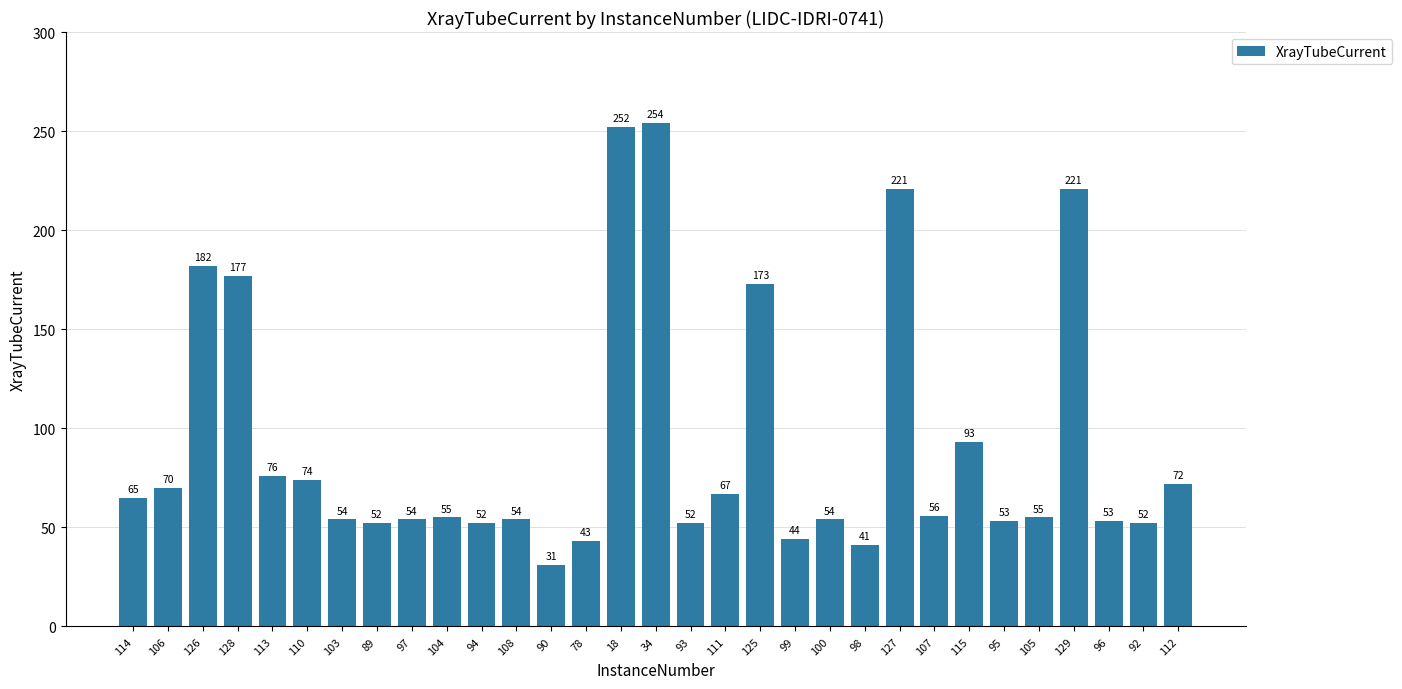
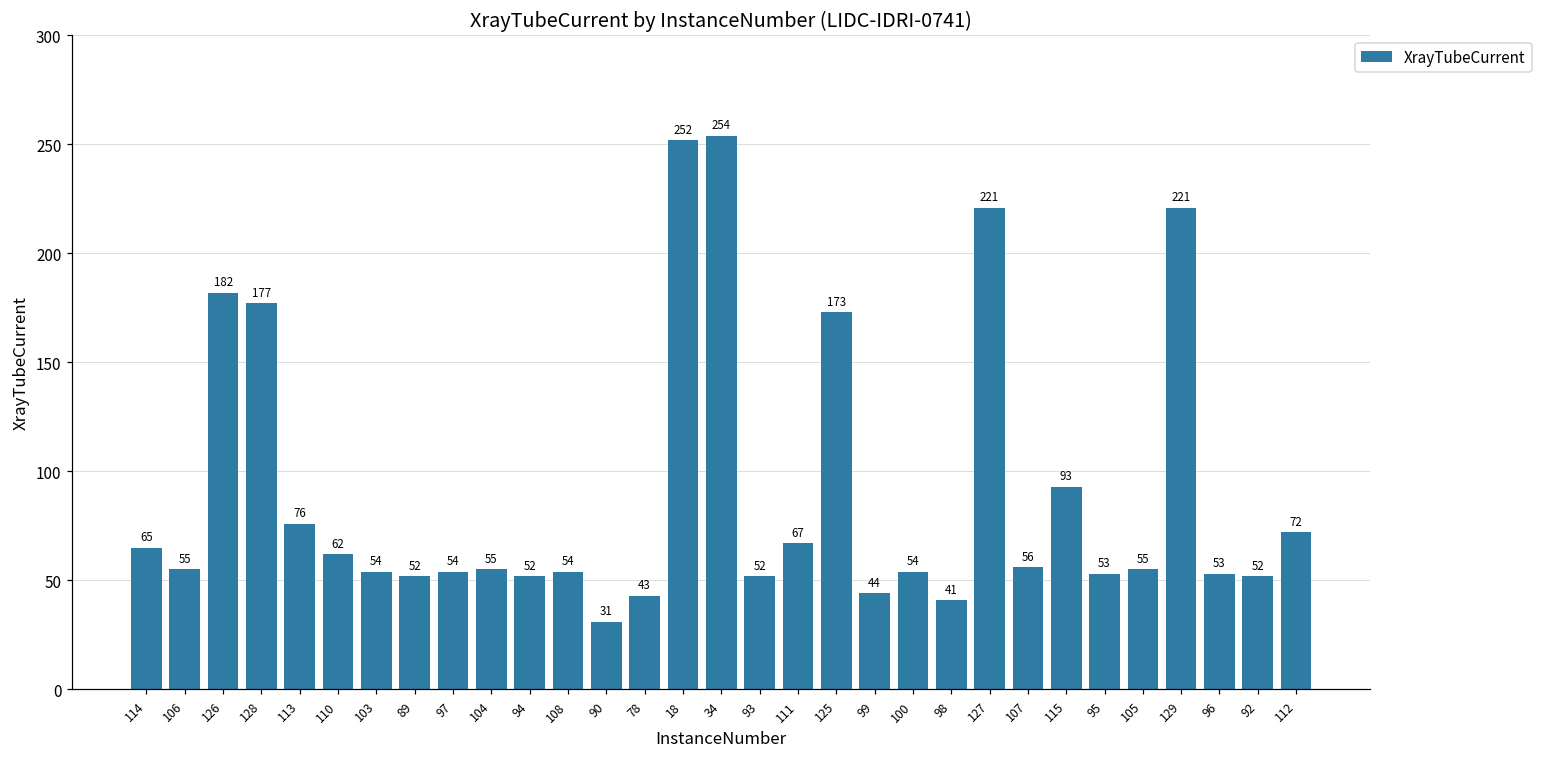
  {
    "114": 65,
-   "106": 70,
+   "106": 55,
    "126": 182,
    "128": 177,
    "113": 76,
-   "110": 74,
+   "110": 62,
    "103": 54,
    "89": 52,
    "97": 54,
    "104": 55,
    "94": 52,
    "108": 54,
    "90": 31,
    "78": 43,
    "18": 252,
    "34": 254,
    "93": 52,
    "111": 67,
    "125": 173,
    "99": 44,
    "100": 54,
    "98": 41,
    "127": 221,
    "107": 56,
    "115": 93,
    "95": 53,
    "105": 55,
    "129": 221,
    "96": 53,
    "92": 52,
    "112": 72
  }
